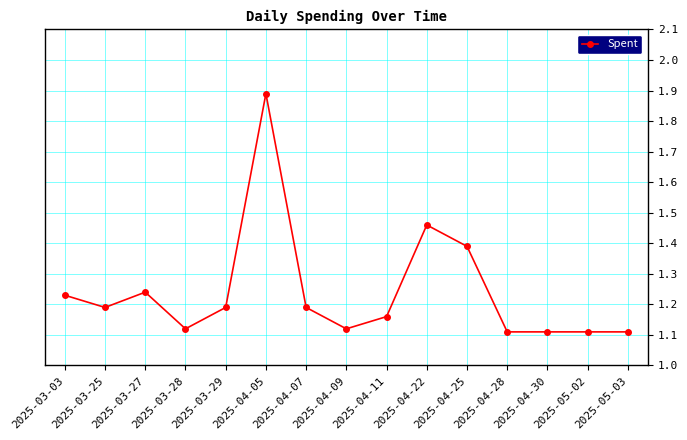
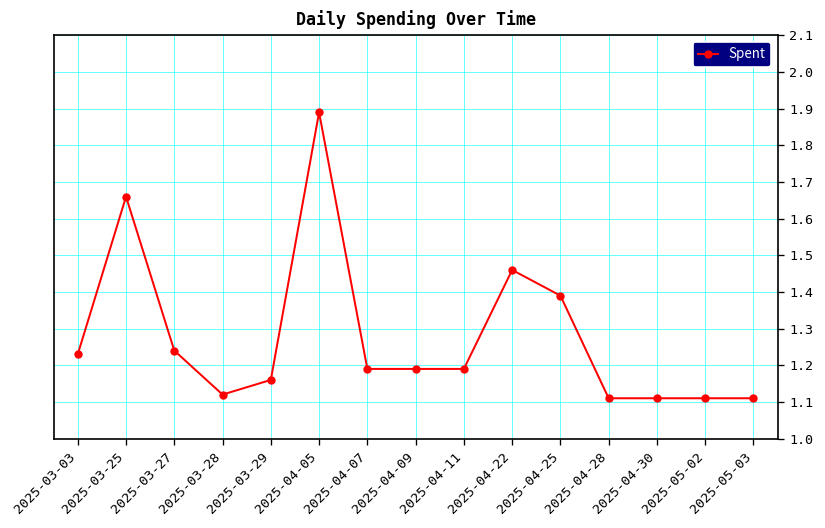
  {
    "2025-03-03": 1.23,
-   "2025-03-25": 1.19,
+   "2025-03-25": 1.66,
    "2025-03-27": 1.24,
    "2025-03-28": 1.12,
-   "2025-03-29": 1.19,
+   "2025-03-29": 1.16,
    "2025-04-05": 1.89,
    "2025-04-07": 1.19,
-   "2025-04-09": 1.12,
-   "2025-04-11": 1.16,
+   "2025-04-09": 1.19,
+   "2025-04-11": 1.19,
    "2025-04-22": 1.46,
    "2025-04-25": 1.39,
    "2025-04-28": 1.11,
    "2025-04-30": 1.11,
    "2025-05-02": 1.11,
    "2025-05-03": 1.11
  }
